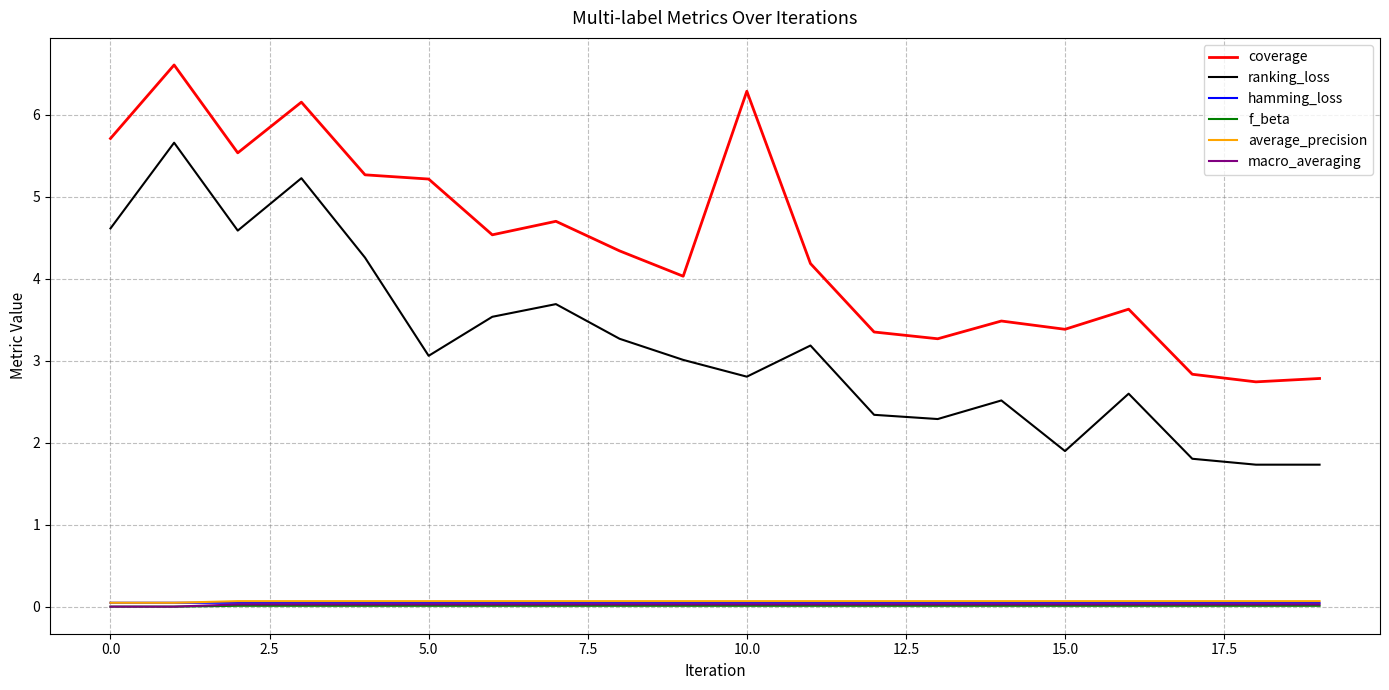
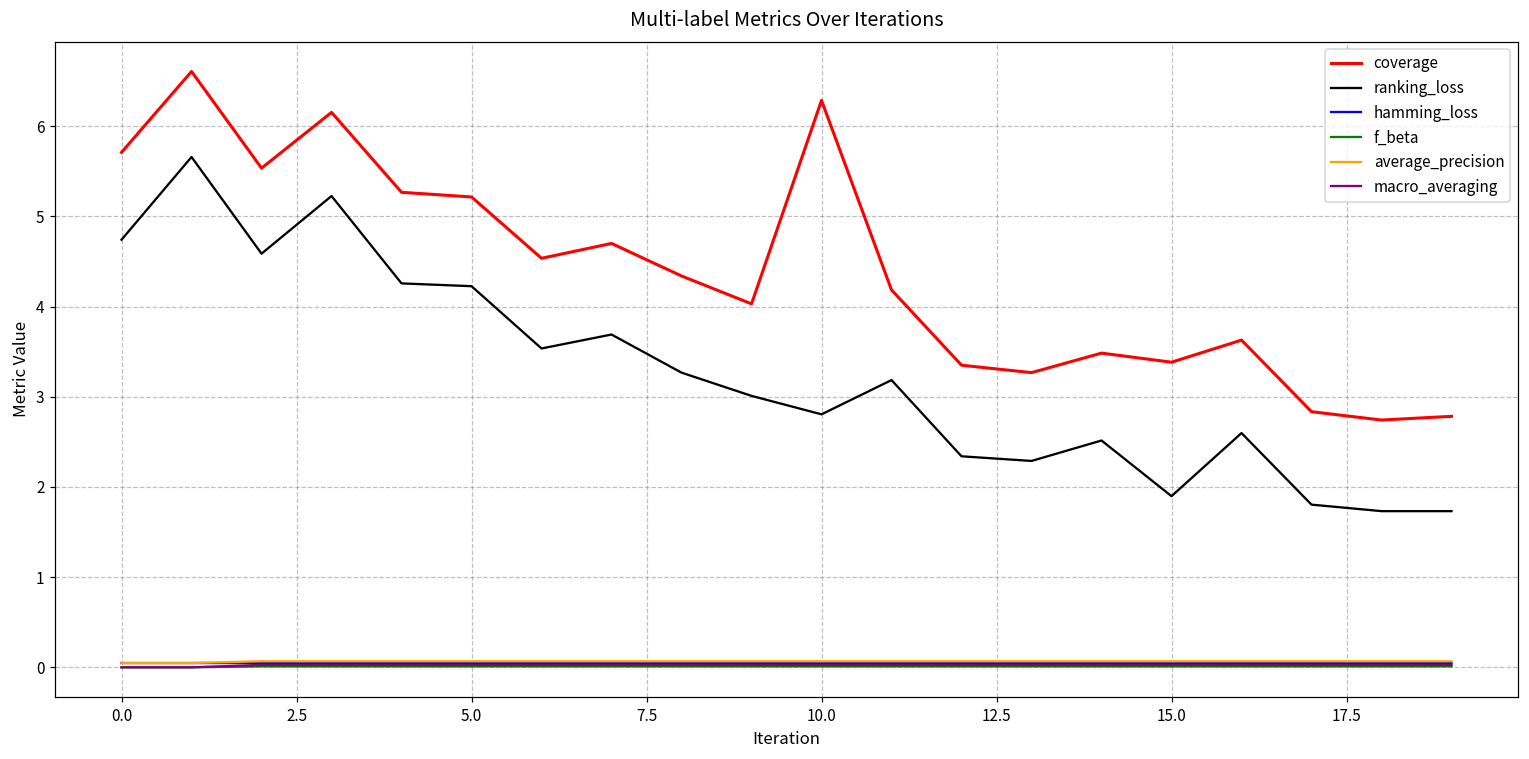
  {
    "coverage": {
      "0.0": 5.7,
      "5.0": 5.2,
      "10.0": 6.3,
      "15.0": 3.4
    },
    "ranking_loss": {
-     "0.0": 4.6,
-     "5.0": 3.1,
+     "0.0": 4.7,
+     "5.0": 4.2,
      "10.0": 2.8,
      "15.0": 1.9
    }
  }
